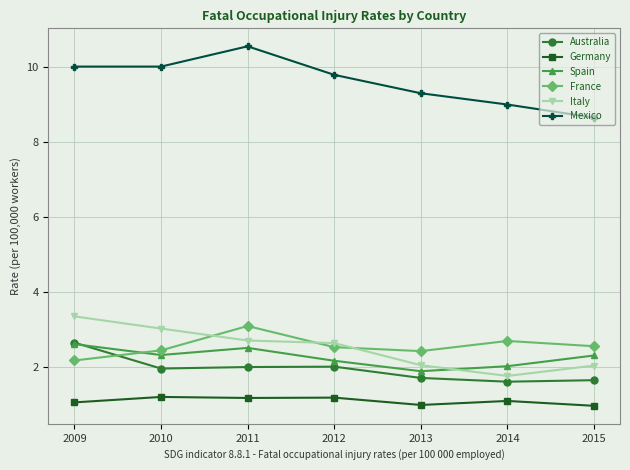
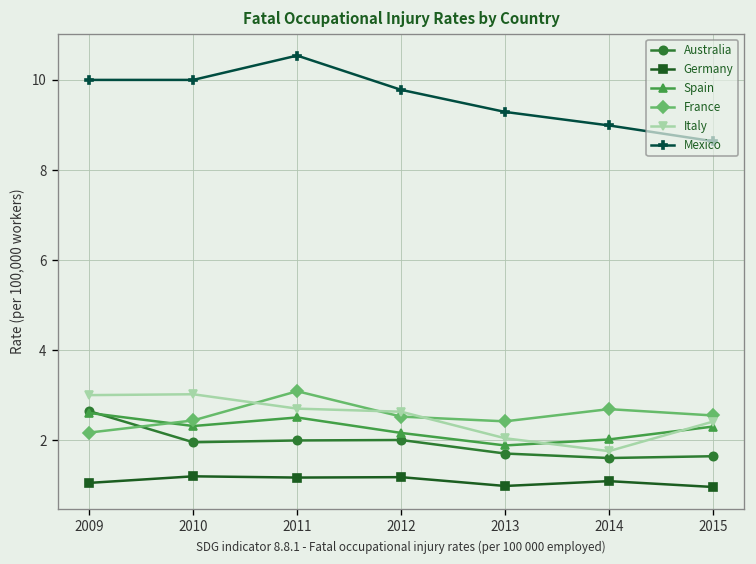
  {
    "Italy": {
-     "2009": 3.3,
+     "2009": 3.0,
      "2010": 3.0,
      "2011": 2.7,
      "2012": 2.6,
      "2013": 2.0,
      "2014": 1.8,
-     "2015": 2.0
+     "2015": 2.4
    }
  }
